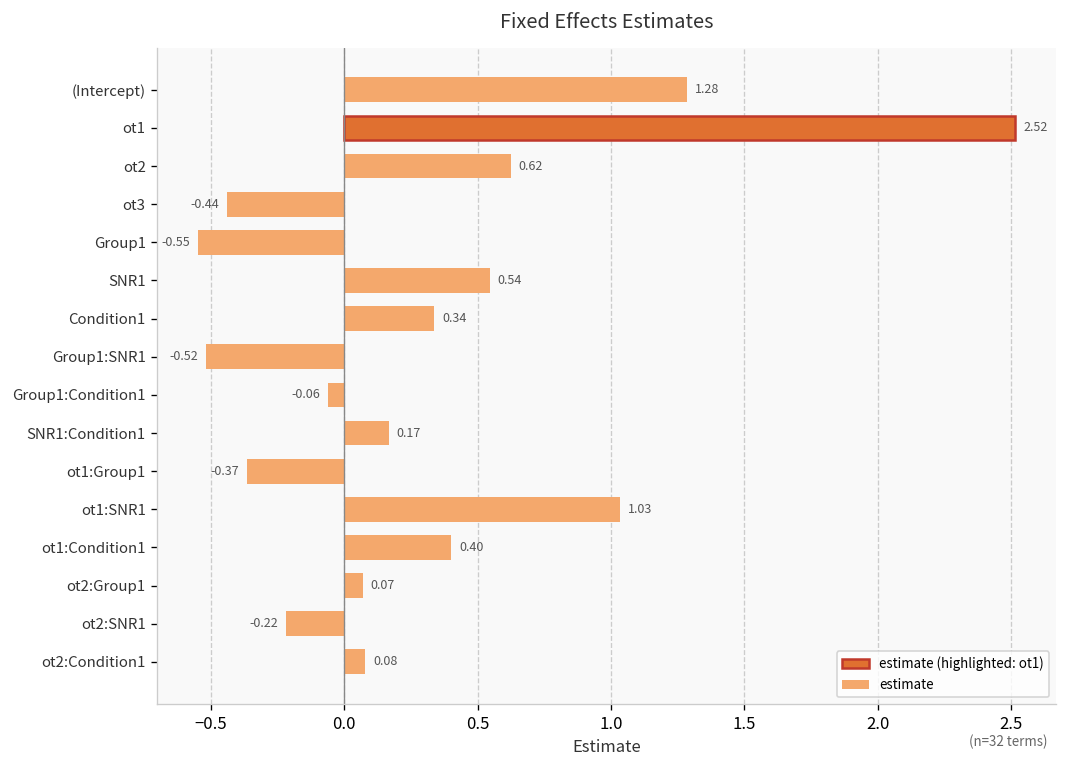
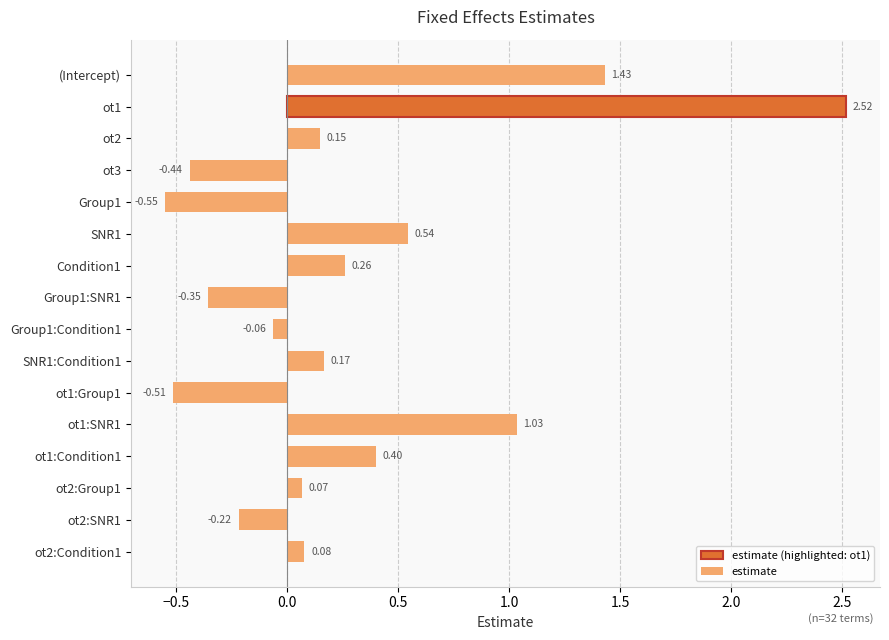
  {
-   "(Intercept)": 1.28,
+   "(Intercept)": 1.43,
    "ot1": 2.52,
-   "ot2": 0.62,
+   "ot2": 0.15,
    "ot3": -0.44,
    "Group1": -0.55,
    "SNR1": 0.54,
-   "Condition1": 0.34,
-   "Group1:SNR1": -0.52,
+   "Condition1": 0.26,
+   "Group1:SNR1": -0.35,
    "Group1:Condition1": -0.06,
    "SNR1:Condition1": 0.17,
-   "ot1:Group1": -0.37,
+   "ot1:Group1": -0.51,
    "ot1:SNR1": 1.03,
    "ot1:Condition1": 0.40,
    "ot2:Group1": 0.07,
    "ot2:SNR1": -0.22,
    "ot2:Condition1": 0.08
  }
